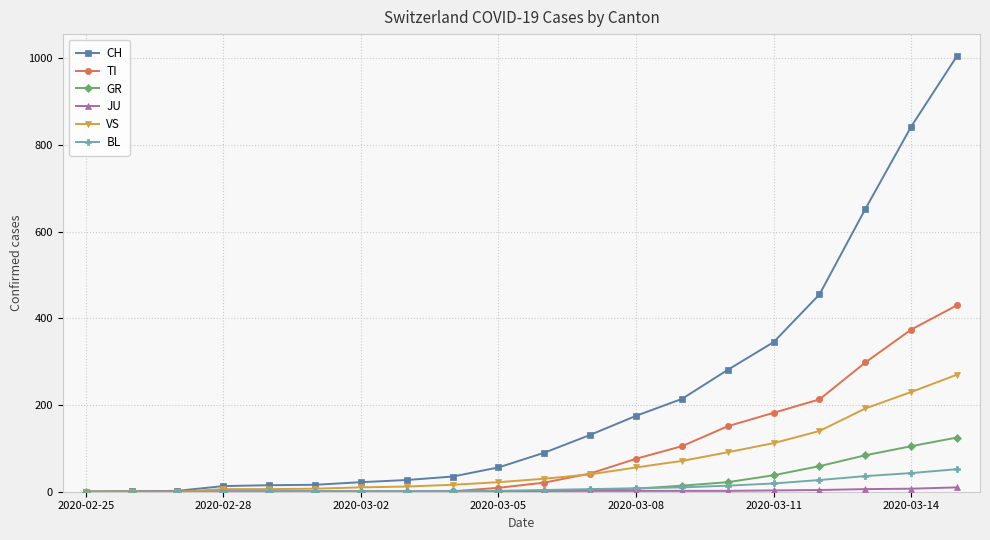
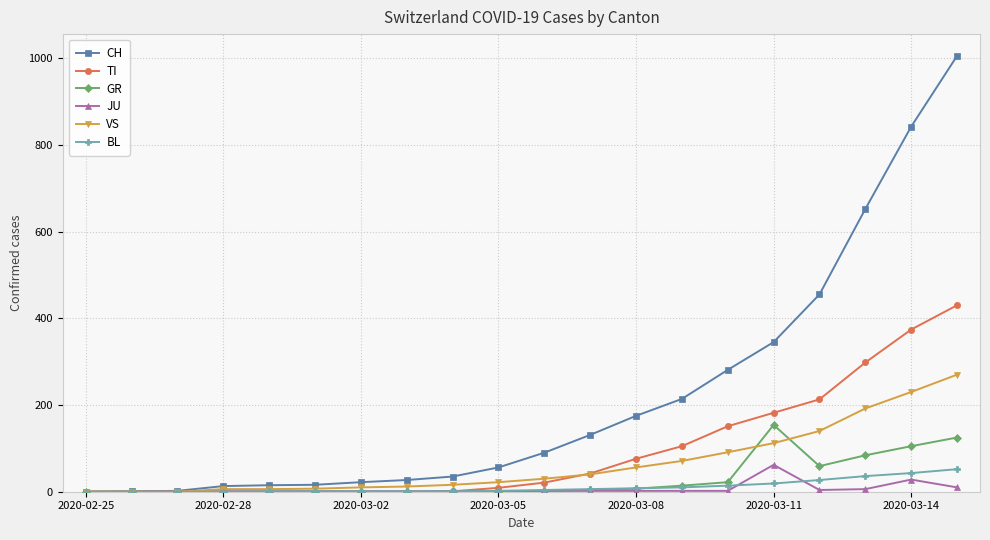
  {
    "GR": {
-     "2020-03-11": 40,
+     "2020-03-11": 150,
      "2020-03-14": 110
    },
    "JU": {
-     "2020-03-11": 0,
-     "2020-03-14": 10
+     "2020-03-11": 60,
+     "2020-03-14": 30
    }
  }
